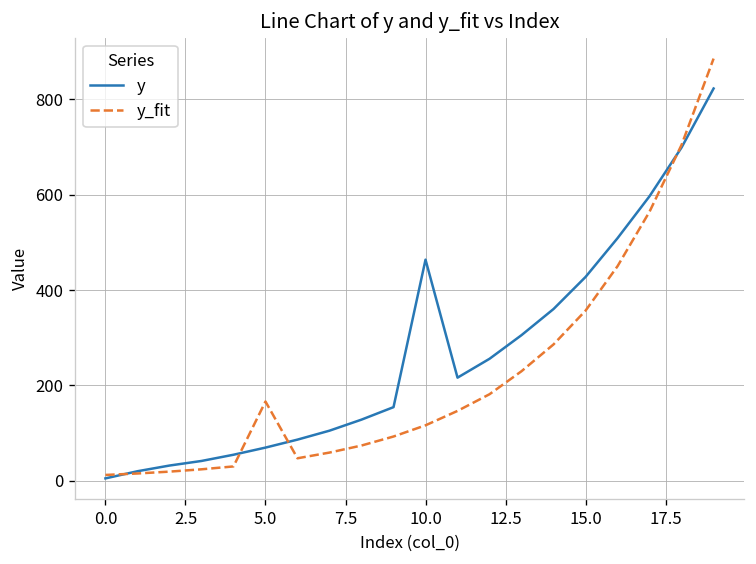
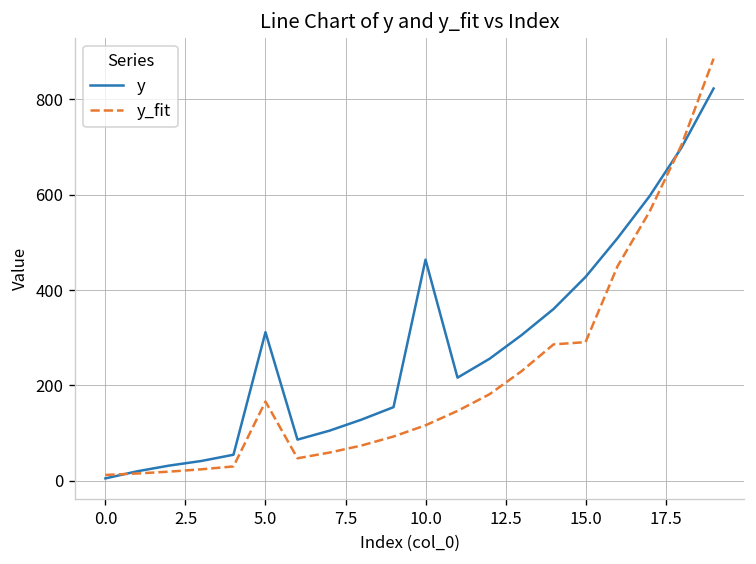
  {
    "y": {
      "0.0": 10,
-     "5.0": 70,
+     "5.0": 310,
      "10.0": 460,
      "15.0": 430
    },
    "y_fit": {
      "0.0": 10,
      "5.0": 170,
      "10.0": 120,
-     "15.0": 360
+     "15.0": 290
    }
  }
